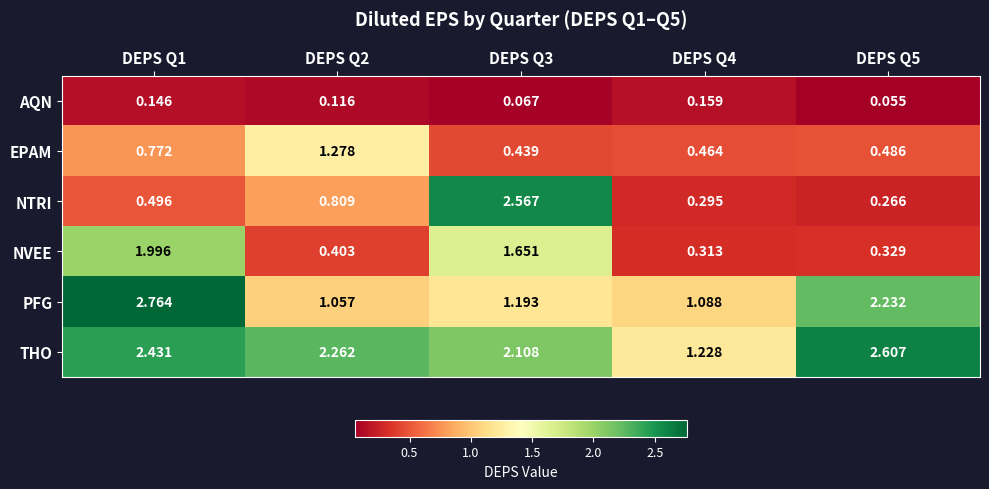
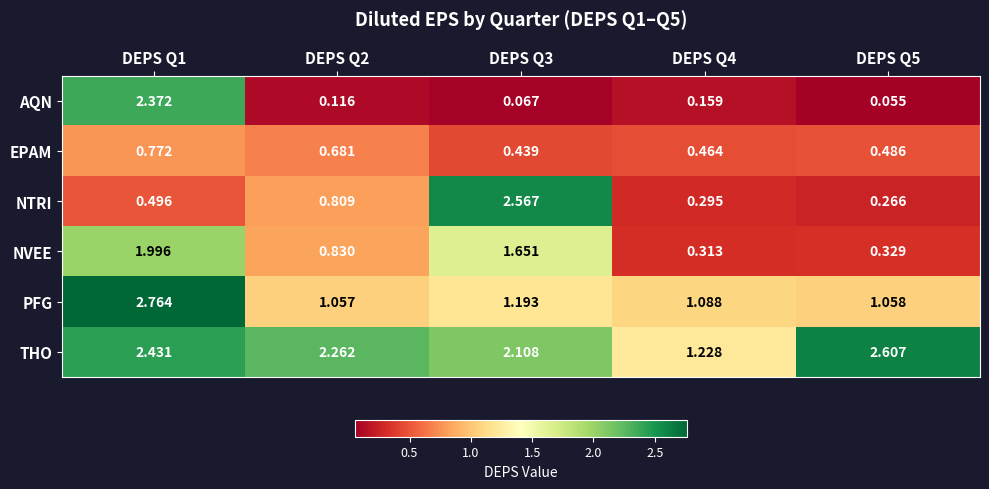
  {
    "AQN": {
-     "DEPS Q1": 0.146,
+     "DEPS Q1": 2.372,
      "DEPS Q2": 0.116,
      "DEPS Q3": 0.067,
      "DEPS Q4": 0.159,
      "DEPS Q5": 0.055
    },
    "EPAM": {
      "DEPS Q1": 0.772,
-     "DEPS Q2": 1.278,
+     "DEPS Q2": 0.681,
      "DEPS Q3": 0.439,
      "DEPS Q4": 0.464,
      "DEPS Q5": 0.486
    },
    "NTRI": {
      "DEPS Q1": 0.496,
      "DEPS Q2": 0.809,
      "DEPS Q3": 2.567,
      "DEPS Q4": 0.295,
      "DEPS Q5": 0.266
    },
    "NVEE": {
      "DEPS Q1": 1.996,
-     "DEPS Q2": 0.403,
+     "DEPS Q2": 0.830,
      "DEPS Q3": 1.651,
      "DEPS Q4": 0.313,
      "DEPS Q5": 0.329
    },
    "PFG": {
      "DEPS Q1": 2.764,
      "DEPS Q2": 1.057,
      "DEPS Q3": 1.193,
      "DEPS Q4": 1.088,
-     "DEPS Q5": 2.232
+     "DEPS Q5": 1.058
    },
    "THO": {
      "DEPS Q1": 2.431,
      "DEPS Q2": 2.262,
      "DEPS Q3": 2.108,
      "DEPS Q4": 1.228,
      "DEPS Q5": 2.607
    }
  }
